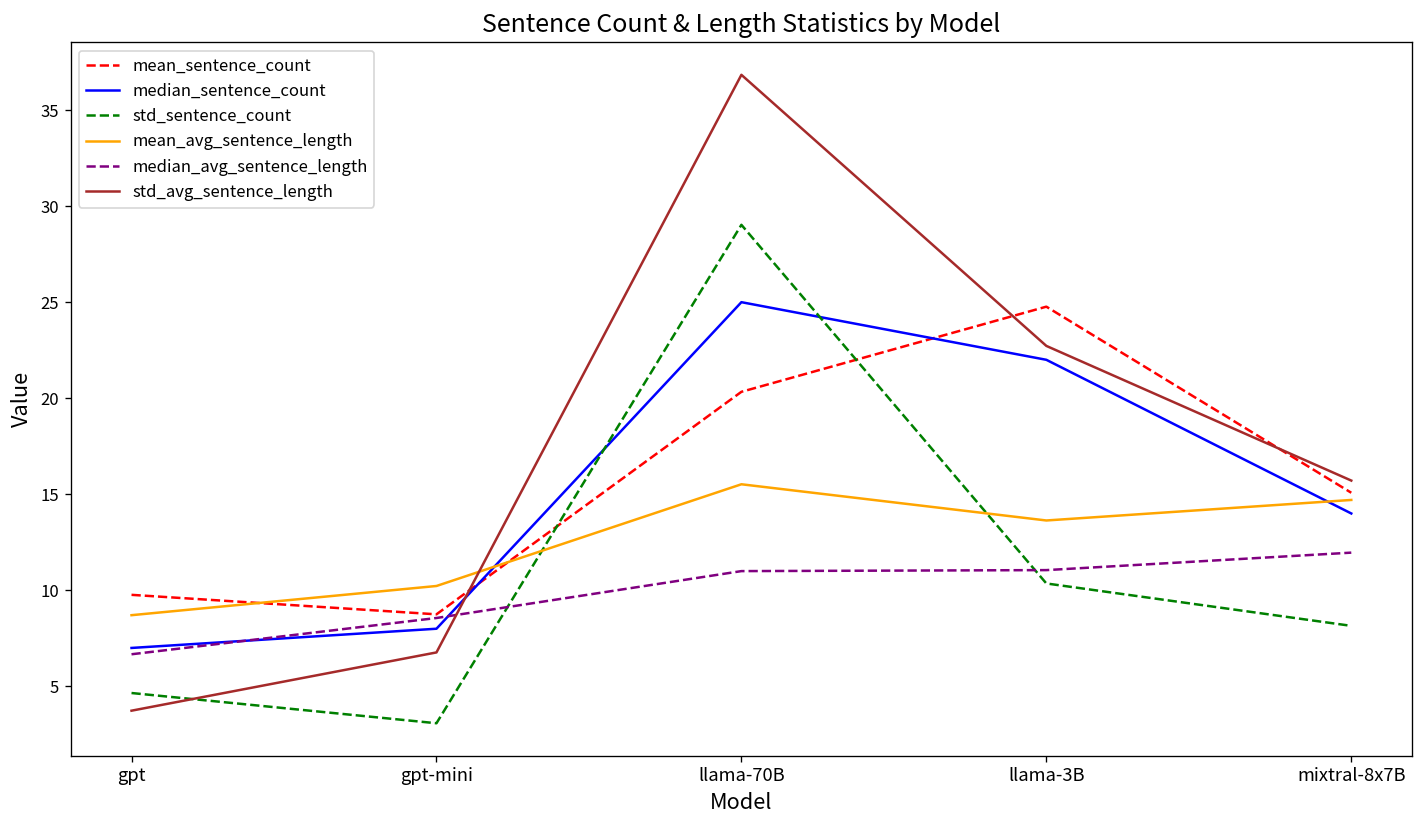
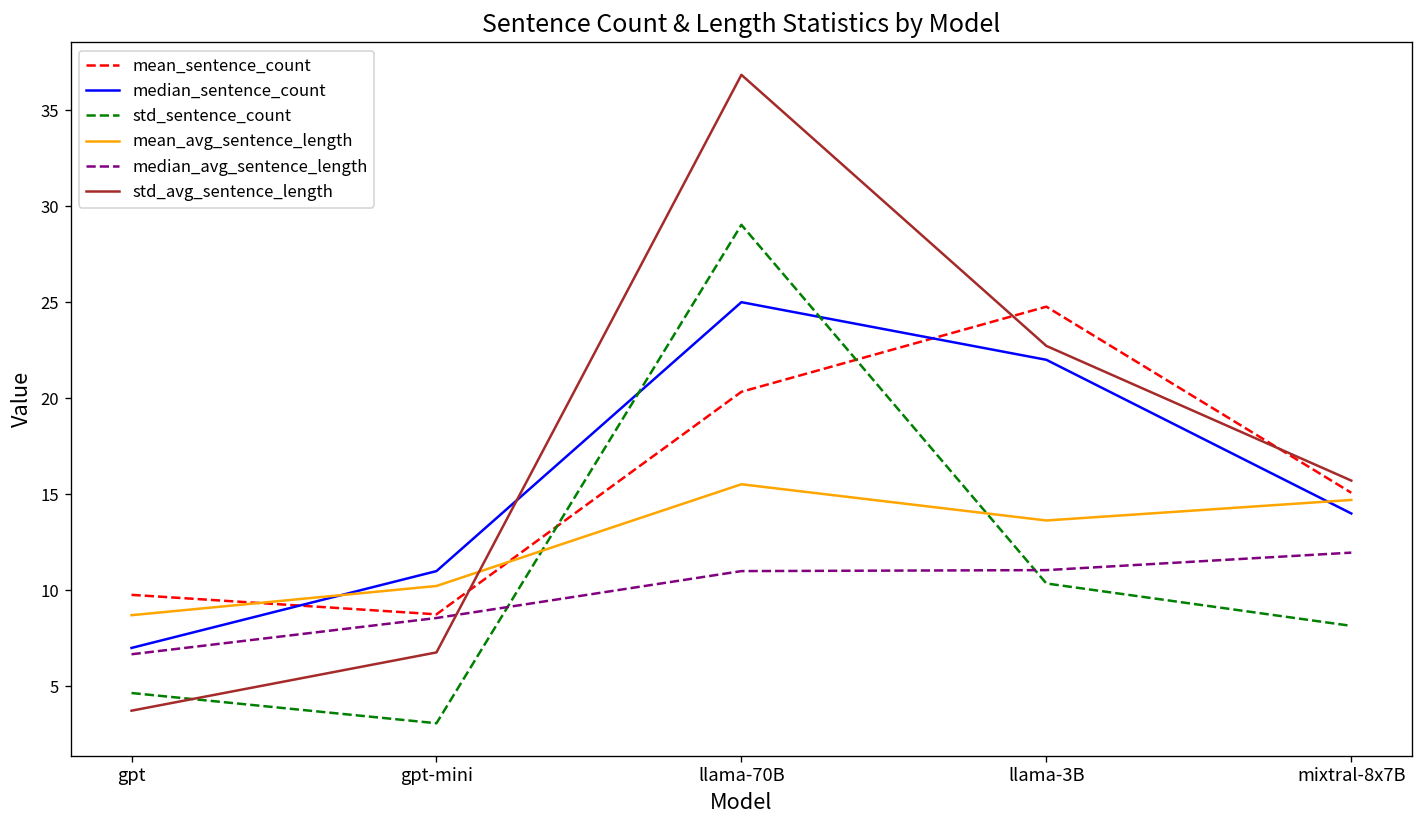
  {
    "mean_sentence_count": {
      "gpt": 9.8,
      "gpt-mini": 8.8,
      "llama-70B": 20.3,
      "llama-3B": 24.8,
      "mixtral-8x7B": 15
    },
    "median_sentence_count": {
      "gpt": 7,
-     "gpt-mini": 8,
+     "gpt-mini": 11,
      "llama-70B": 25,
      "llama-3B": 22,
      "mixtral-8x7B": 14
    },
    "std_sentence_count": {
      "gpt": 4.7,
      "gpt-mini": 3,
      "llama-70B": 29,
      "llama-3B": 10.4,
      "mixtral-8x7B": 8
    },
    "mean_avg_sentence_length": {
      "gpt": 8.7,
      "gpt-mini": 10.2,
      "llama-70B": 15.5,
      "llama-3B": 13.6,
      "mixtral-8x7B": 14.7
    },
    "median_avg_sentence_length": {
      "gpt": 6.7,
      "gpt-mini": 8.6,
      "llama-70B": 11,
      "llama-3B": 11,
      "mixtral-8x7B": 12
    },
    "std_avg_sentence_length": {
      "gpt": 3.7,
      "gpt-mini": 6.8,
      "llama-70B": 36.8,
      "llama-3B": 22.7,
      "mixtral-8x7B": 15.7
    }
  }
